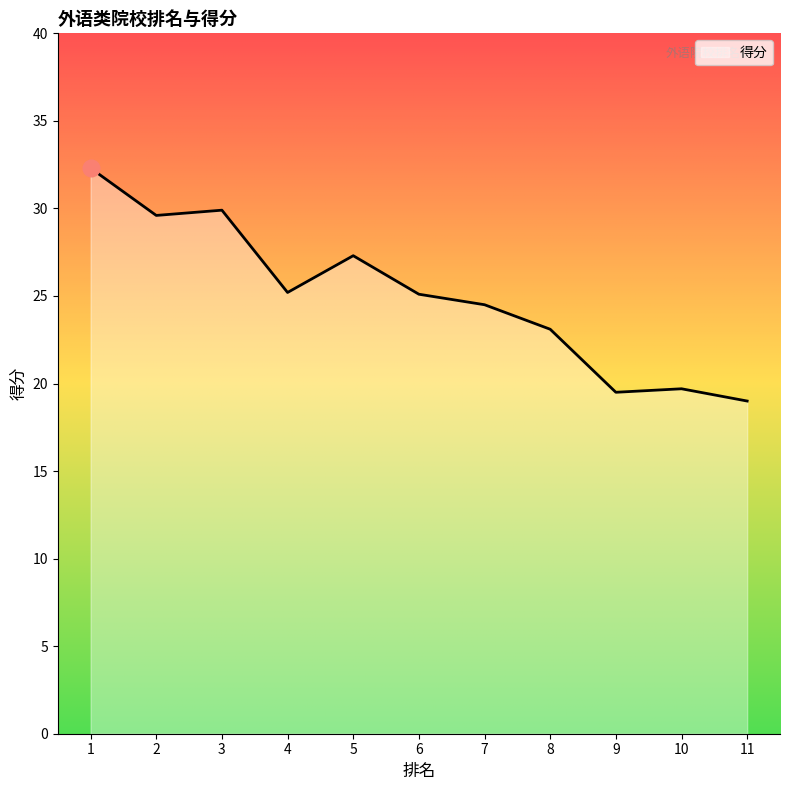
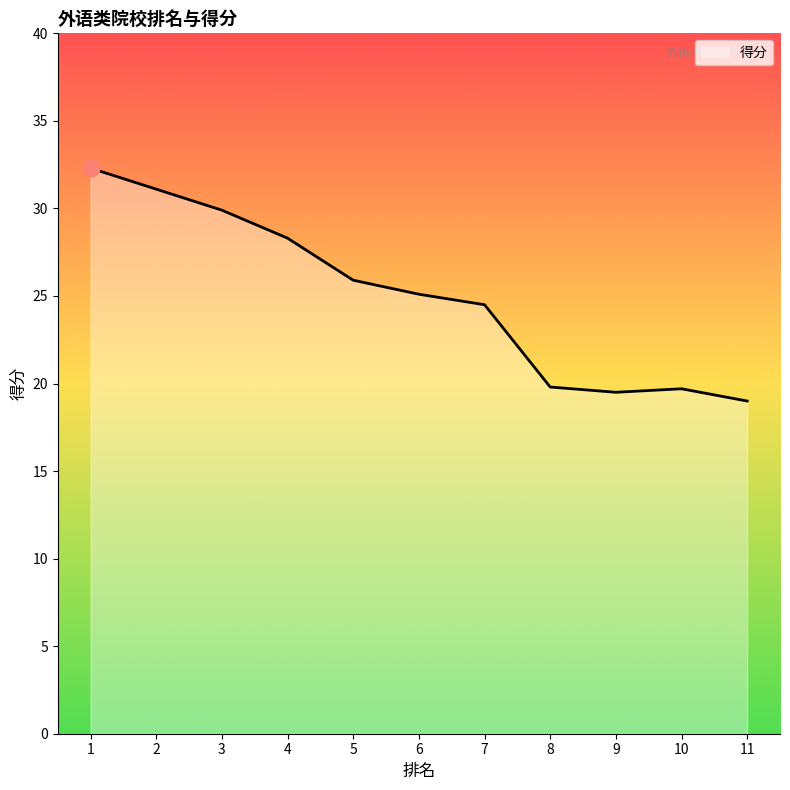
  {
    "得分": {
-     "2": 29.6,
+     "2": 31.1,
      "3": 29.9,
-     "4": 25.2,
-     "5": 27.3,
+     "4": 28.3,
+     "5": 25.9,
      "6": 25.1,
      "7": 24.5,
-     "8": 23.1,
+     "8": 19.8,
      "9": 19.5,
      "10": 19.7,
      "11": 19.0
    }
  }
